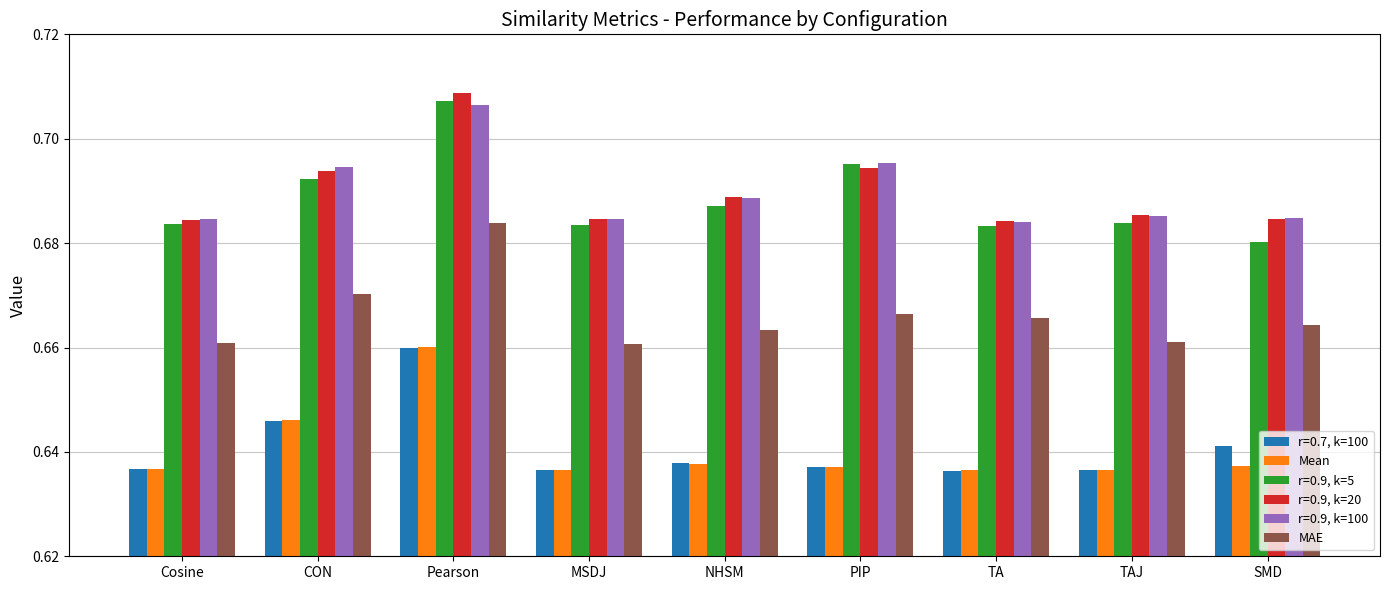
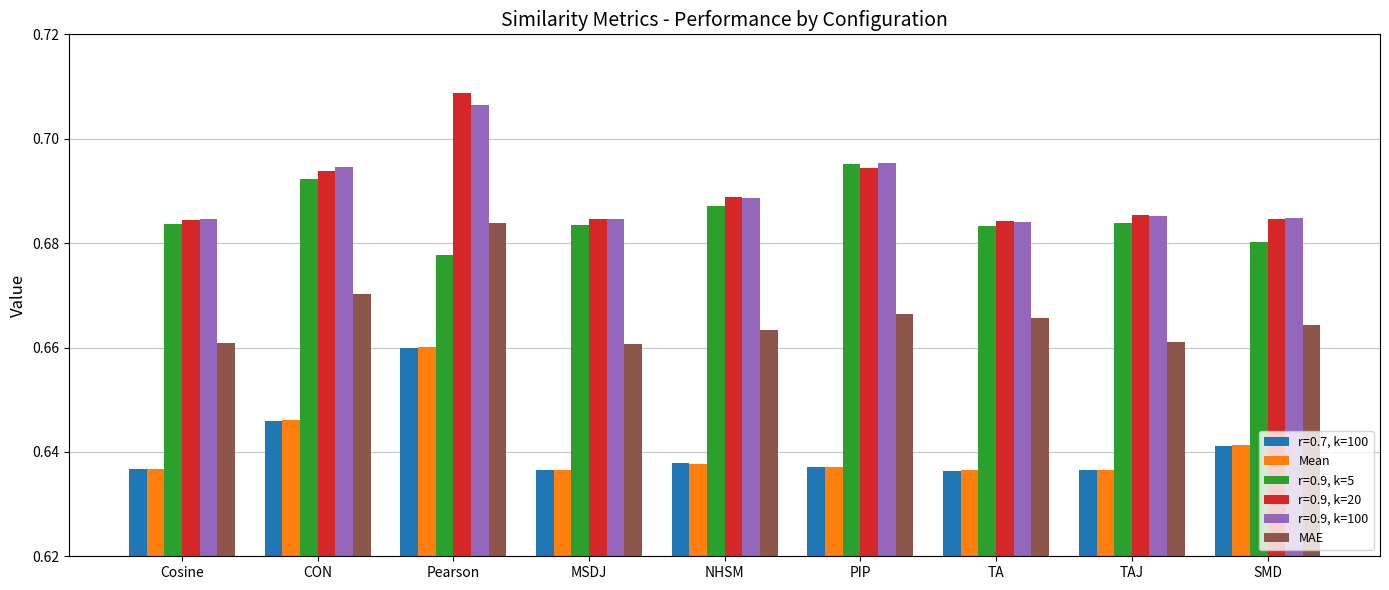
  {
    "r=0.7, k=100": {
      "Cosine": 0.637,
      "CON": 0.646,
      "Pearson": 0.660,
      "MSDJ": 0.637,
      "NHSM": 0.638,
      "PIP": 0.637,
      "TA": 0.636,
      "TAJ": 0.637,
      "SMD": 0.641
    },
    "Mean": {
      "Cosine": 0.637,
      "CON": 0.646,
      "Pearson": 0.660,
      "MSDJ": 0.637,
      "NHSM": 0.638,
      "PIP": 0.637,
      "TA": 0.636,
      "TAJ": 0.637,
-     "SMD": 0.637
+     "SMD": 0.641
    },
    "r=0.9, k=5": {
      "Cosine": 0.684,
      "CON": 0.692,
-     "Pearson": 0.707,
+     "Pearson": 0.678,
      "MSDJ": 0.684,
      "NHSM": 0.687,
      "PIP": 0.695,
      "TA": 0.683,
      "TAJ": 0.684,
      "SMD": 0.680
    },
    "r=0.9, k=20": {
      "Cosine": 0.685,
      "CON": 0.694,
      "Pearson": 0.709,
      "MSDJ": 0.685,
      "NHSM": 0.689,
      "PIP": 0.694,
      "TA": 0.684,
      "TAJ": 0.685,
      "SMD": 0.685
    },
    "r=0.9, k=100": {
      "Cosine": 0.685,
      "CON": 0.695,
      "Pearson": 0.706,
      "MSDJ": 0.685,
      "NHSM": 0.689,
      "PIP": 0.695,
      "TA": 0.684,
      "TAJ": 0.685,
      "SMD": 0.685
    },
    "MAE": {
      "Cosine": 0.661,
      "CON": 0.670,
      "Pearson": 0.684,
      "MSDJ": 0.661,
      "NHSM": 0.663,
      "PIP": 0.666,
      "TA": 0.666,
      "TAJ": 0.661,
      "SMD": 0.664
    }
  }
